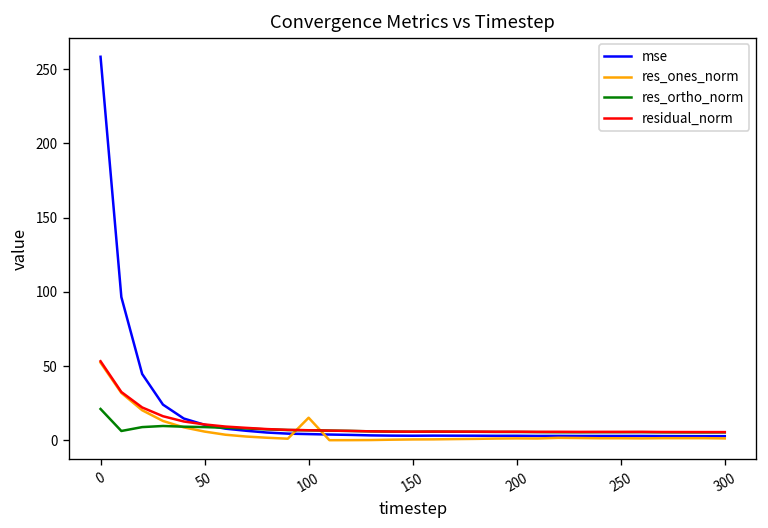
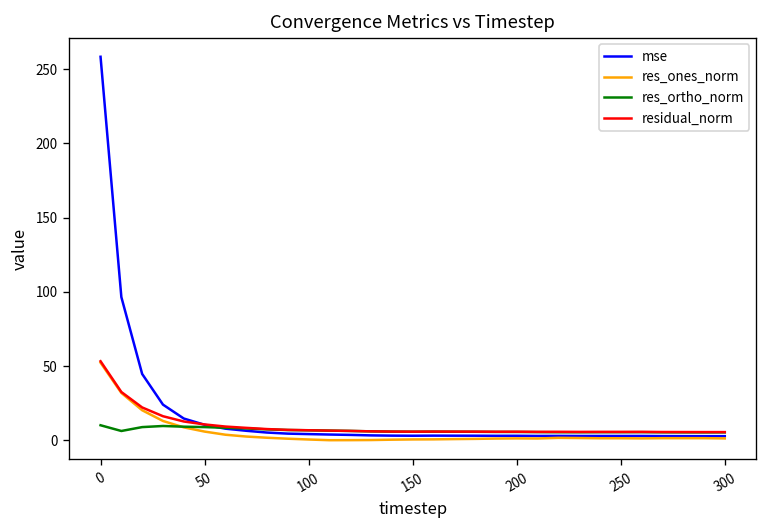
  {
    "mse": {
      "0": 258,
      "100": 4,
      "150": 3
    },
    "res_ones_norm": {
      "50": 6,
-     "100": 15,
+     "100": 1,
      "150": 1
    },
    "res_ortho_norm": {
-     "0": 21
+     "0": 10
    }
  }
